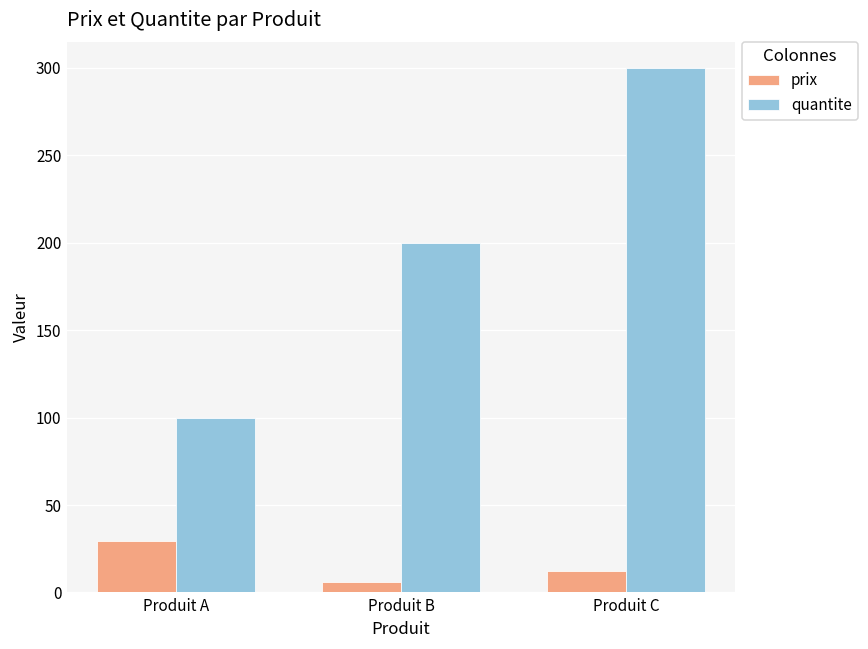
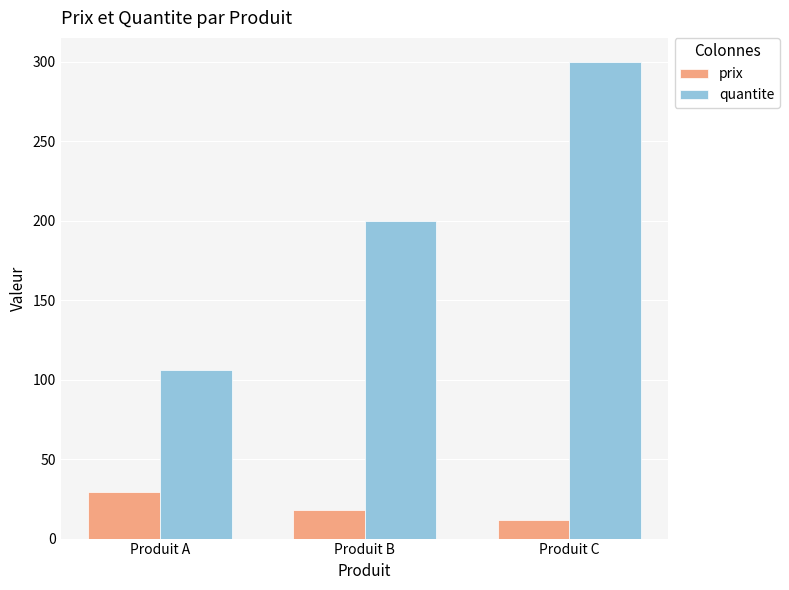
  {
    "prix": {
      "Produit A": 29,
-     "Produit B": 6,
+     "Produit B": 18,
      "Produit C": 12
    },
    "quantite": {
-     "Produit A": 100,
+     "Produit A": 106,
      "Produit B": 200,
      "Produit C": 300
    }
  }
